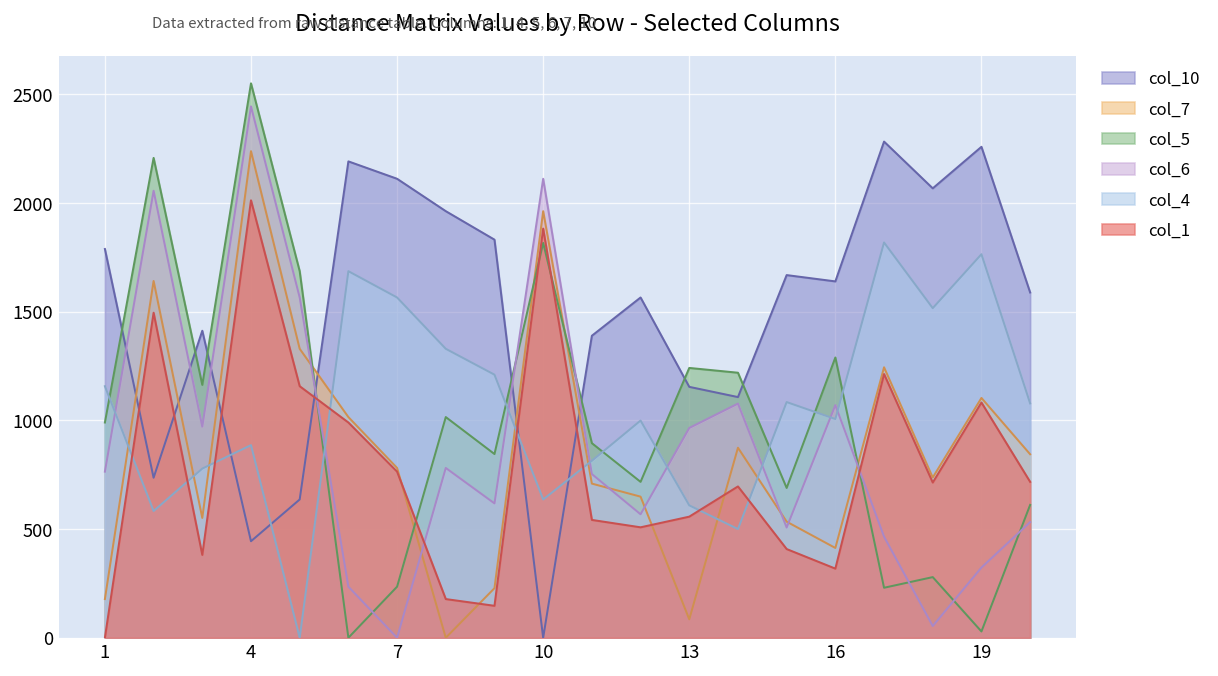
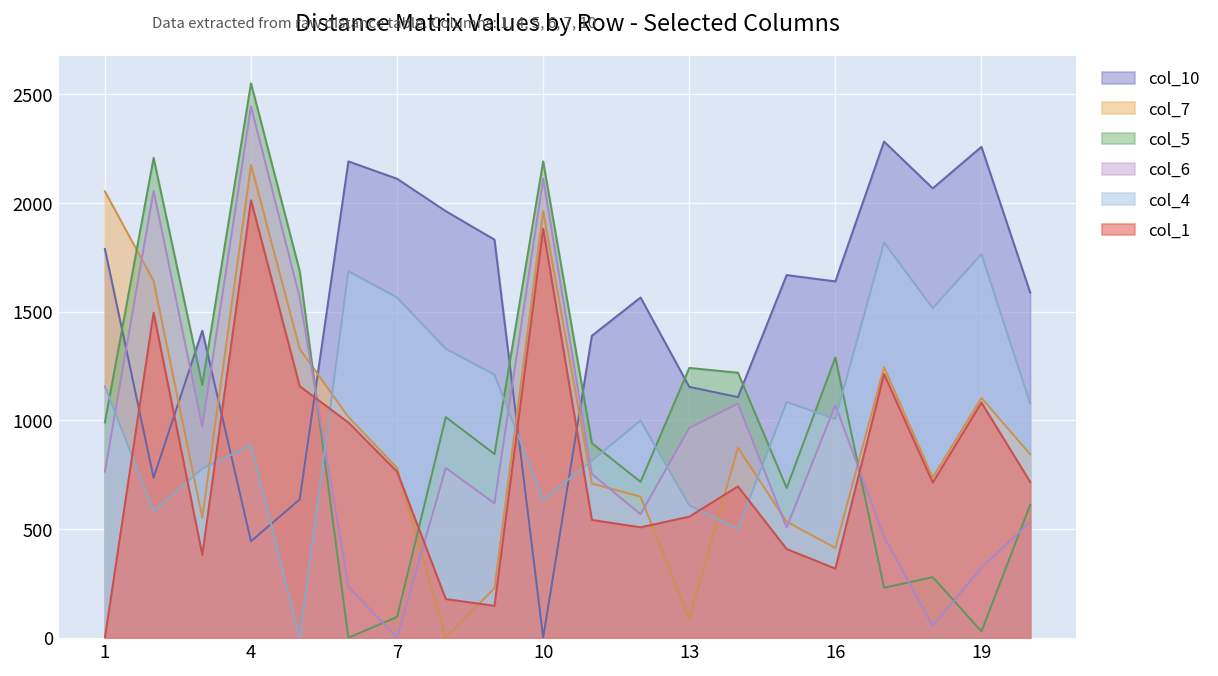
  {
    "col_7": {
-     "1": 180,
-     "4": 2240,
+     "1": 2050,
+     "4": 2180,
      "7": 780,
      "10": 1960,
      "13": 90,
      "16": 410,
      "19": 1100
    },
    "col_5": {
      "1": 990,
      "4": 2550,
-     "7": 240,
-     "10": 1820,
+     "7": 100,
+     "10": 2190,
      "13": 1240,
      "16": 1290,
      "19": 30
    },
    "col_1": {
      "1": 0,
      "4": 2010,
      "7": 760,
      "10": 1880,
      "13": 560,
      "16": 320,
      "19": 1080
    }
  }
